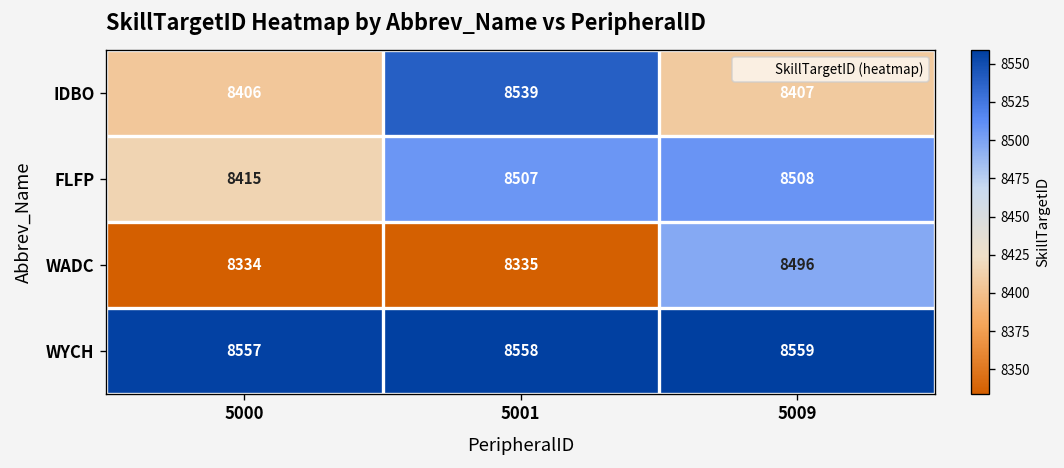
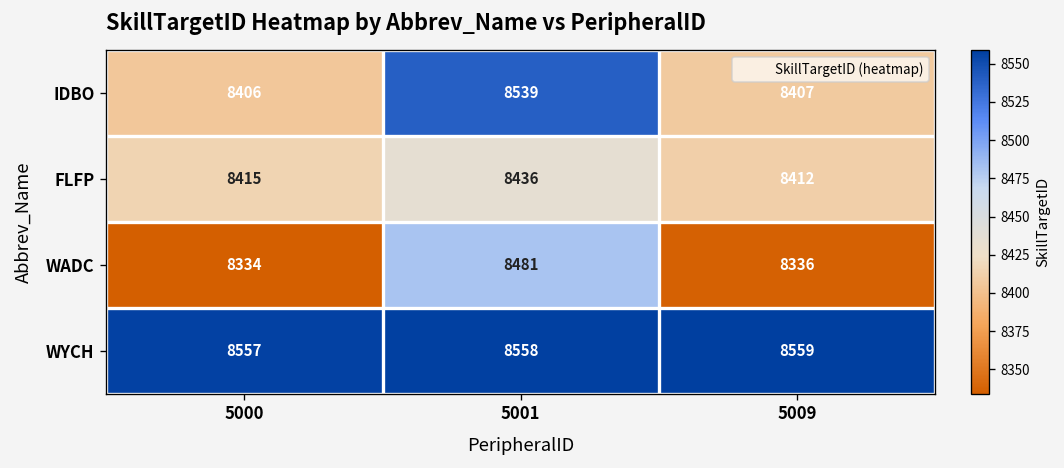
  {
    "IDBO": {
      "5000": 8406,
      "5001": 8539,
      "5009": 8407
    },
    "FLFP": {
      "5000": 8415,
-     "5001": 8507,
-     "5009": 8508
+     "5001": 8436,
+     "5009": 8412
    },
    "WADC": {
      "5000": 8334,
-     "5001": 8335,
-     "5009": 8496
+     "5001": 8481,
+     "5009": 8336
    },
    "WYCH": {
      "5000": 8557,
      "5001": 8558,
      "5009": 8559
    }
  }
